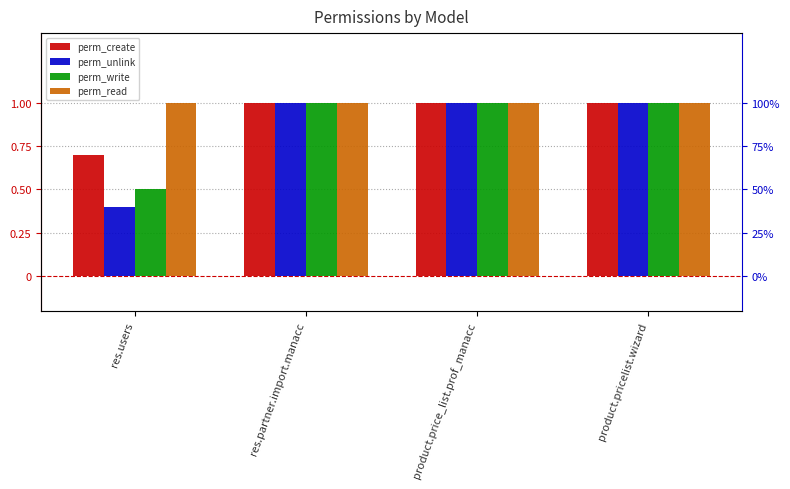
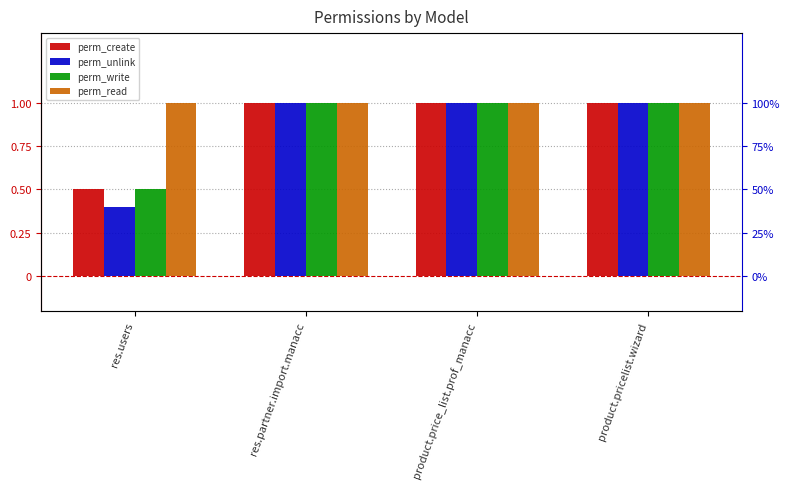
  {
    "perm_create": {
-     "res.users": 0.7,
+     "res.users": 0.5,
      "res.partner.import.manacc": 1.0,
      "product.price_list.prof_manacc": 1.0,
      "product.pricelist.wizard": 1.0
    },
    "perm_unlink": {
      "res.users": 0.4,
      "res.partner.import.manacc": 1.0,
      "product.price_list.prof_manacc": 1.0,
      "product.pricelist.wizard": 1.0
    },
    "perm_write": {
      "res.users": 0.5,
      "res.partner.import.manacc": 1.0,
      "product.price_list.prof_manacc": 1.0,
      "product.pricelist.wizard": 1.0
    },
    "perm_read": {
      "res.users": 1.0,
      "res.partner.import.manacc": 1.0,
      "product.price_list.prof_manacc": 1.0,
      "product.pricelist.wizard": 1.0
    }
  }
